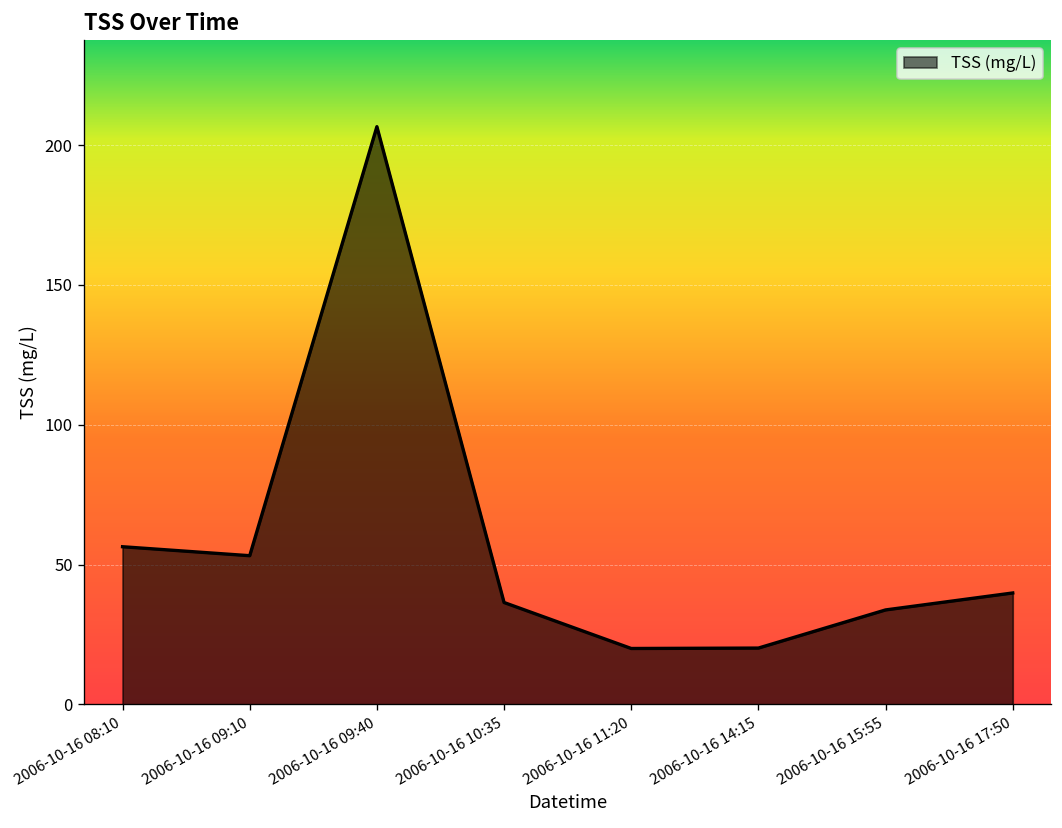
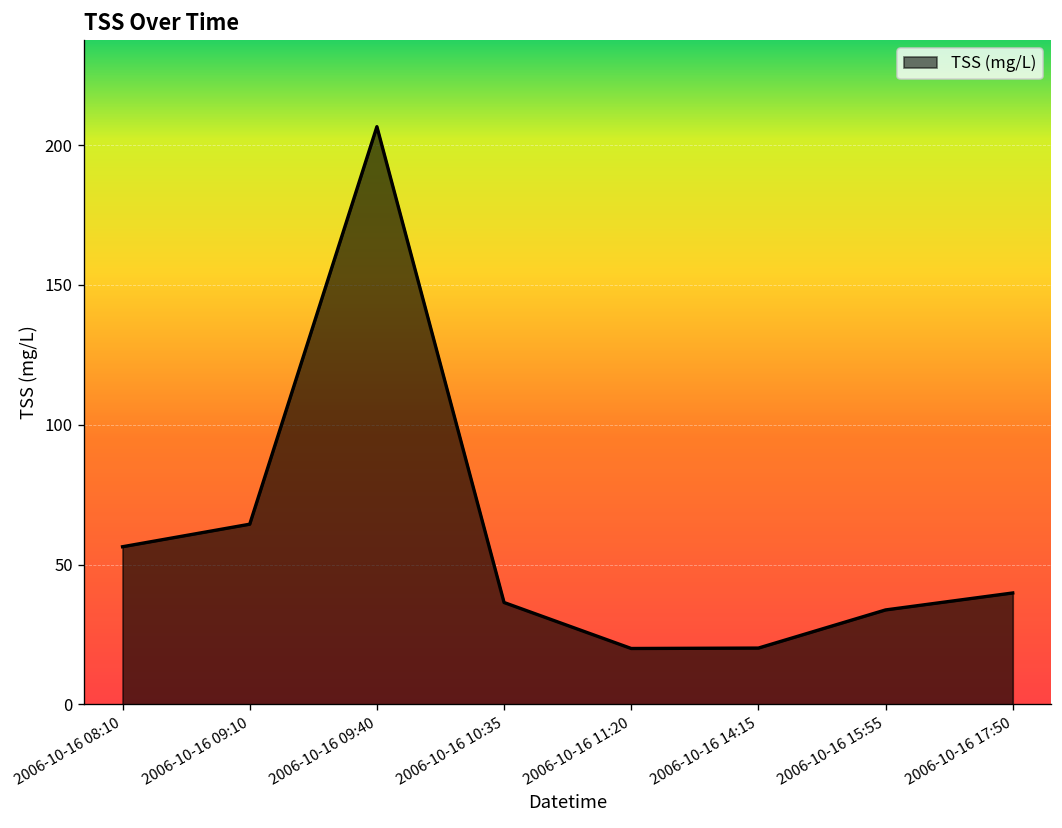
  {
    "2006-10-16 08:10": 56,
-   "2006-10-16 09:10": 53,
+   "2006-10-16 09:10": 64,
    "2006-10-16 09:40": 207,
    "2006-10-16 10:35": 36,
    "2006-10-16 11:20": 20,
    "2006-10-16 14:15": 20,
    "2006-10-16 15:55": 34,
    "2006-10-16 17:50": 40
  }
